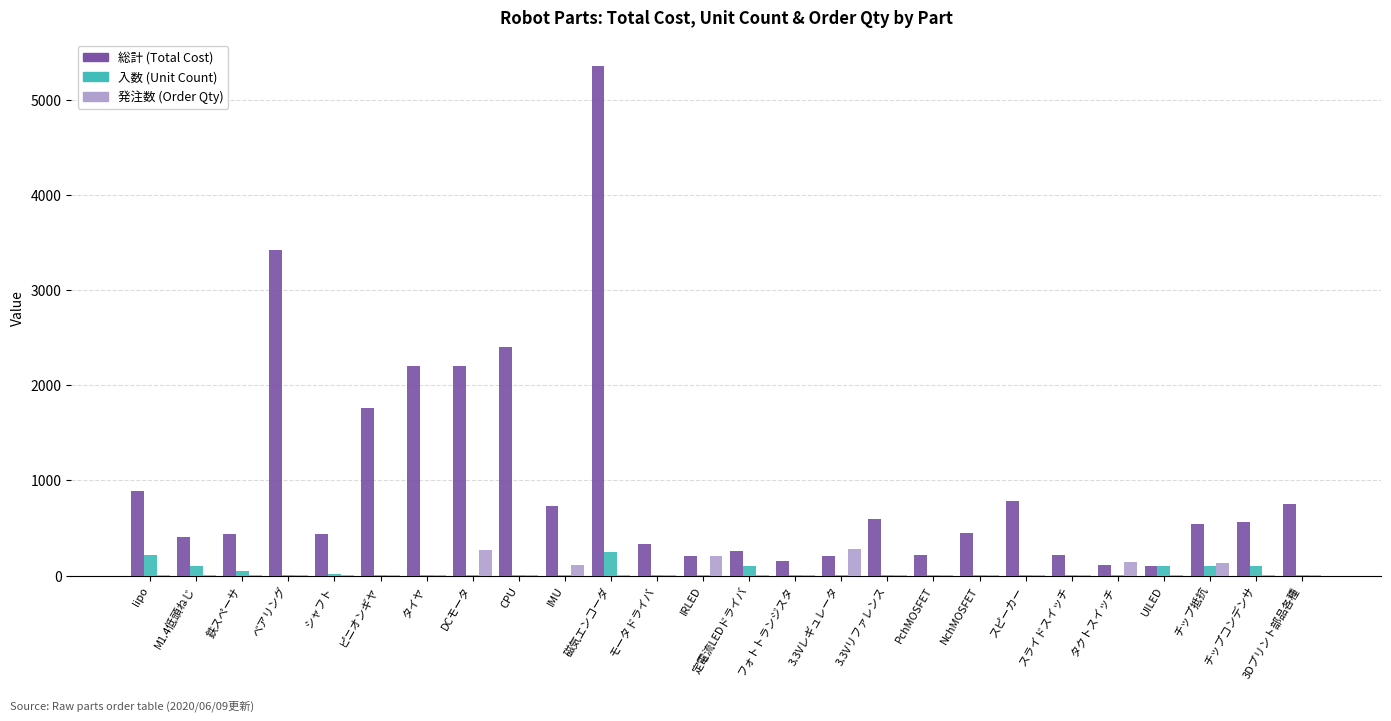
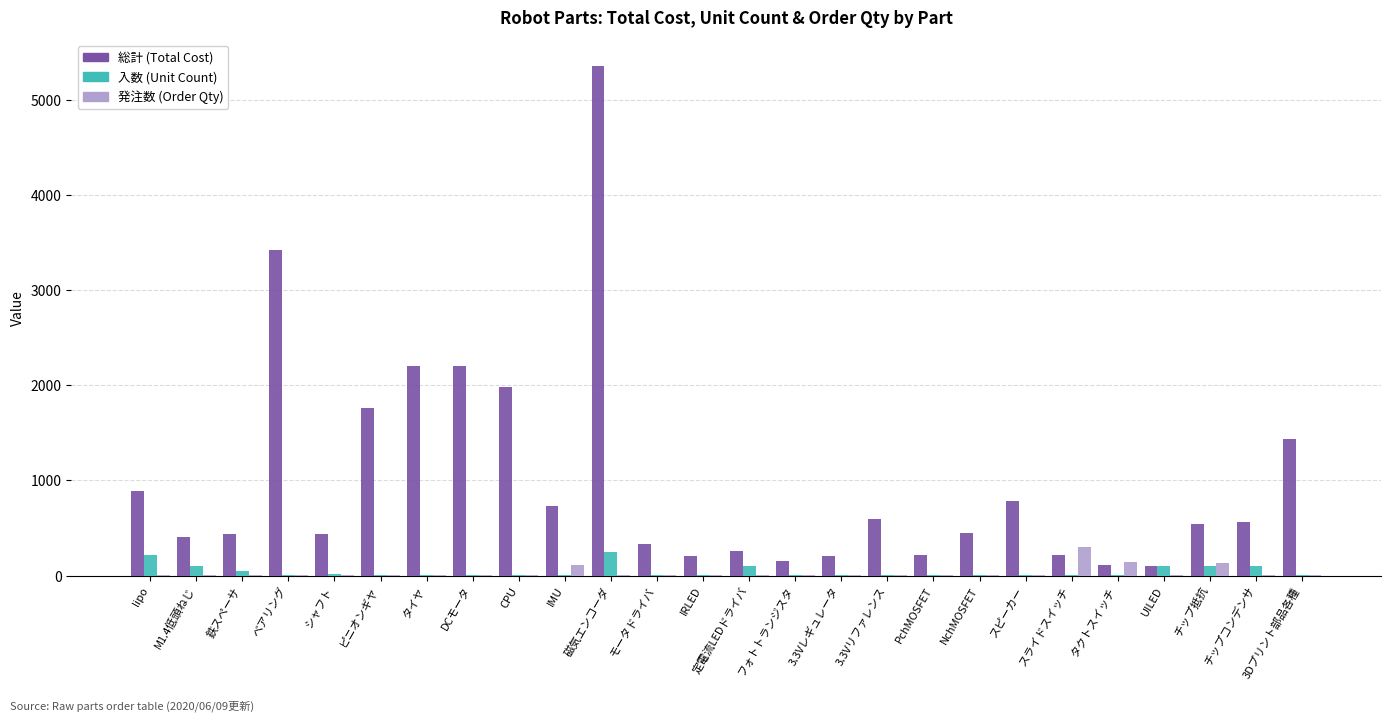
  {
    "総計 (Total Cost)": {
      "lipo": 900,
      "M1.4低頭ねじ": 400,
      "鉄スペーサ": 400,
      "ベアリング": 3400,
      "シャフト": 400,
      "ピニオンギヤ": 1800,
      "タイヤ": 2200,
      "DCモータ": 2200,
-     "CPU": 2400,
+     "CPU": 2000,
      "IMU": 700,
      "磁気エンコーダ": 5400,
      "モータドライバ": 300,
      "IRLED": 200,
      "定電流LEDドライバ": 300,
      "フォトトランジスタ": 200,
      "3.3Vレギュレータ": 200,
      "3.3Vリファレンス": 600,
      "PchMOSFET": 200,
      "NchMOSFET": 500,
      "スピーカー": 800,
      "スライドスイッチ": 200,
      "タクトスイッチ": 100,
      "UILED": 100,
      "チップ抵抗": 500,
      "チップコンデンサ": 600,
-     "3Dプリント部品各種": 800
+     "3Dプリント部品各種": 1400
    },
    "入数 (Unit Count)": {
      "lipo": 200,
      "M1.4低頭ねじ": 100,
      "鉄スペーサ": 100,
      "磁気エンコーダ": 300,
      "定電流LEDドライバ": 100,
      "UILED": 100,
      "チップ抵抗": 100,
      "チップコンデンサ": 100
    },
    "発注数 (Order Qty)": {
-     "DCモータ": 300,
+     "DCモータ": 0,
      "IMU": 100,
-     "IRLED": 200,
-     "3.3Vレギュレータ": 300,
-     "スライドスイッチ": 0,
+     "IRLED": 0,
+     "3.3Vレギュレータ": 0,
+     "スライドスイッチ": 300,
      "タクトスイッチ": 100,
      "チップ抵抗": 100
    }
  }
